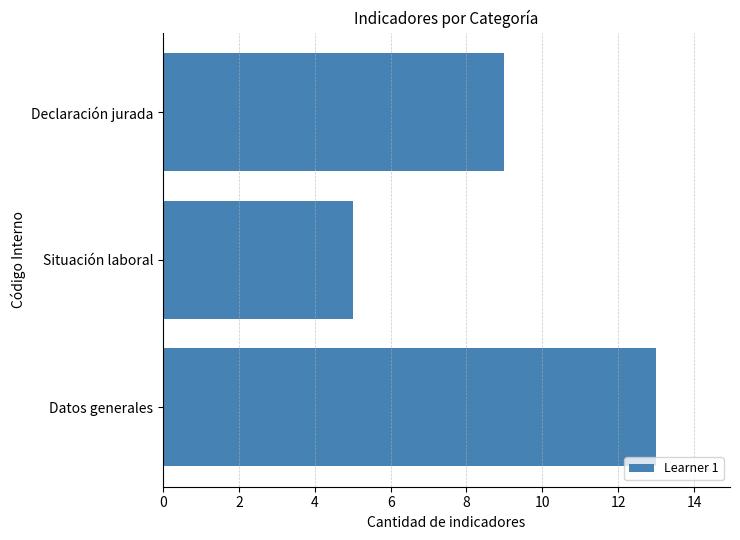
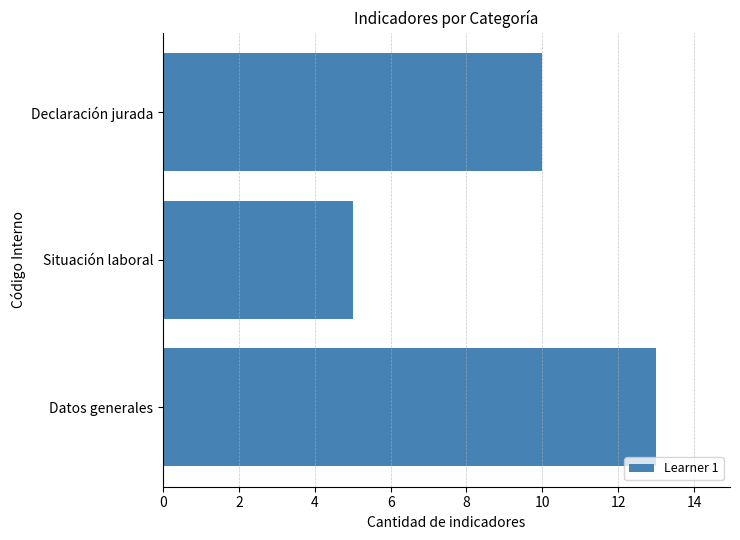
  {
-   "Declaración jurada": 9,
+   "Declaración jurada": 10,
    "Situación laboral": 5,
    "Datos generales": 13
  }
